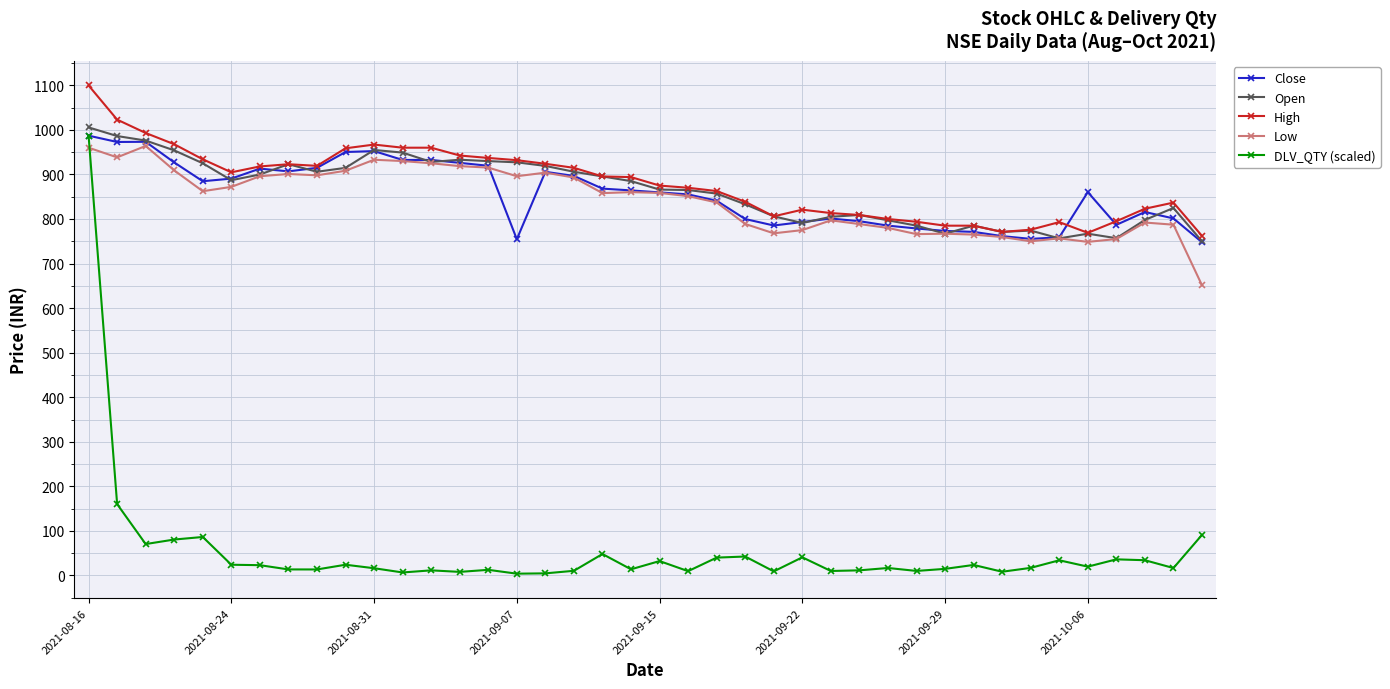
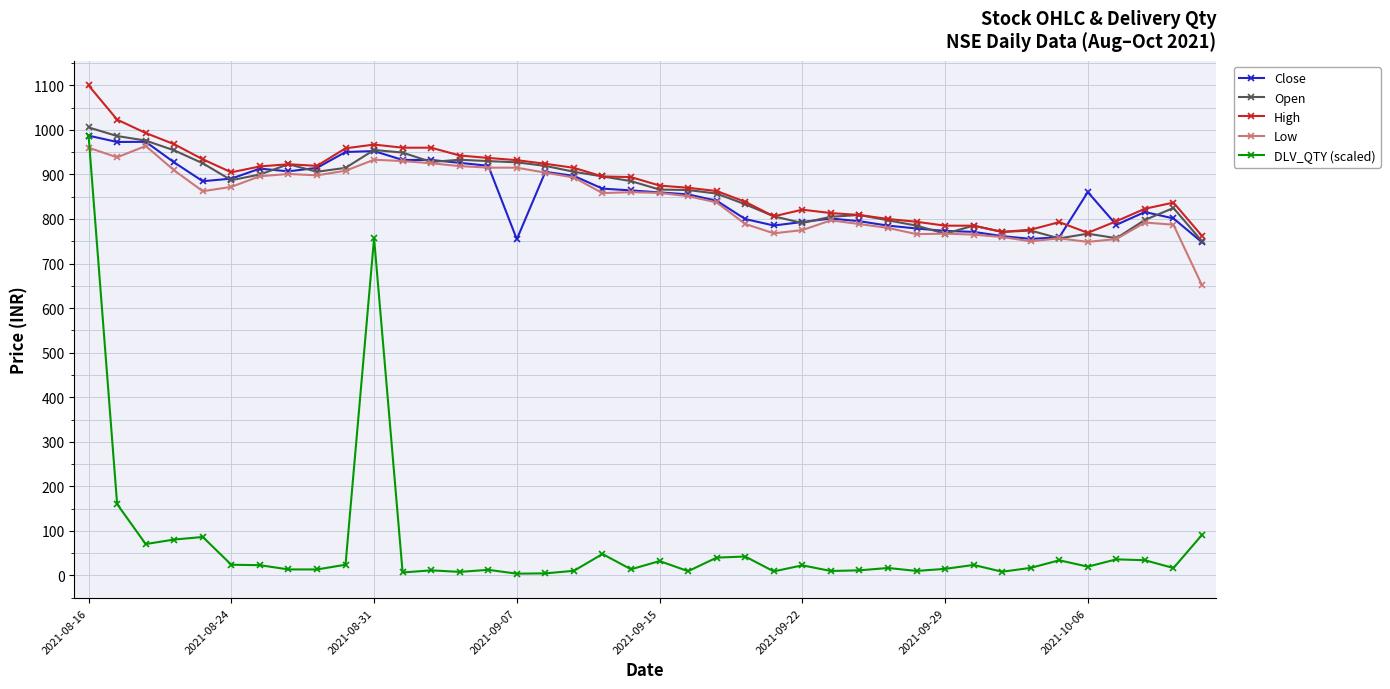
  {
    "Close": {
      "2021-09-07": 750,
      "2021-09-29": 770,
      "2021-10-06": 860
    },
    "Open": {
      "2021-08-16": 1010,
      "2021-09-15": 870
    },
    "High": {
      "2021-08-16": 1100,
      "2021-08-24": 900,
      "2021-08-31": 970,
      "2021-09-15": 880,
      "2021-09-22": 820,
      "2021-09-29": 790
    },
    "Low": {
      "2021-08-16": 960,
      "2021-08-24": 870,
      "2021-08-31": 930,
-     "2021-09-07": 900,
+     "2021-09-07": 920,
      "2021-09-22": 780,
      "2021-10-06": 750
    },
    "DLV_QTY (scaled)": {
      "2021-08-24": 20,
-     "2021-08-31": 20,
+     "2021-08-31": 760,
      "2021-09-07": 0,
      "2021-09-15": 30,
-     "2021-09-22": 40,
+     "2021-09-22": 20,
      "2021-09-29": 10,
      "2021-10-06": 20
    }
  }
